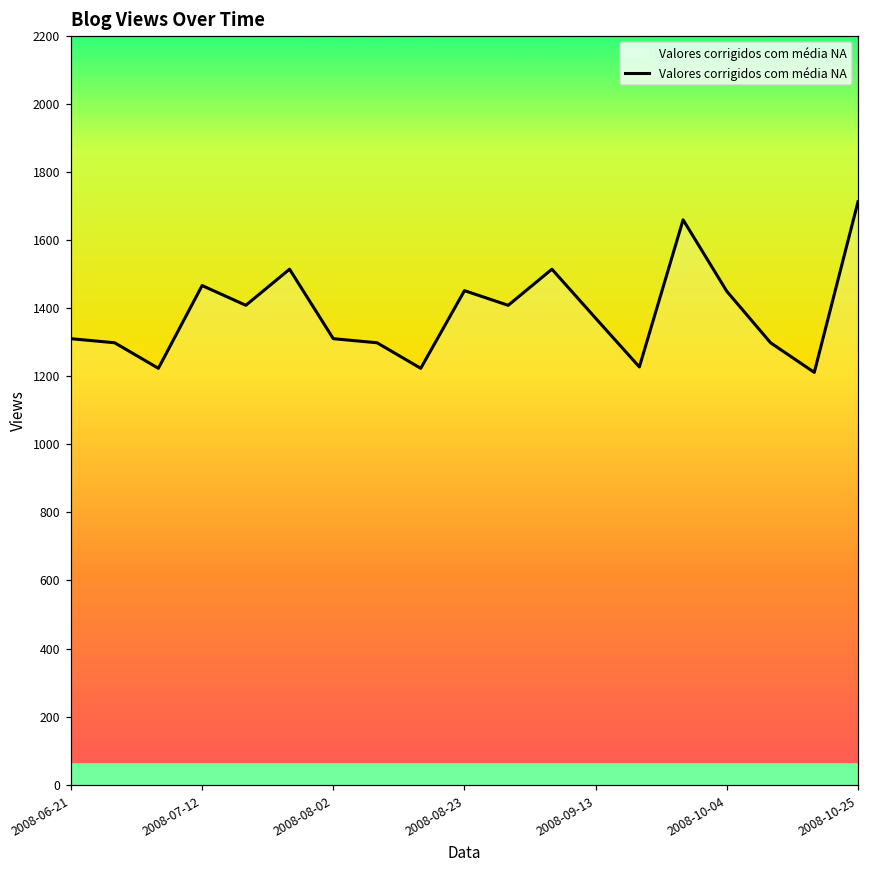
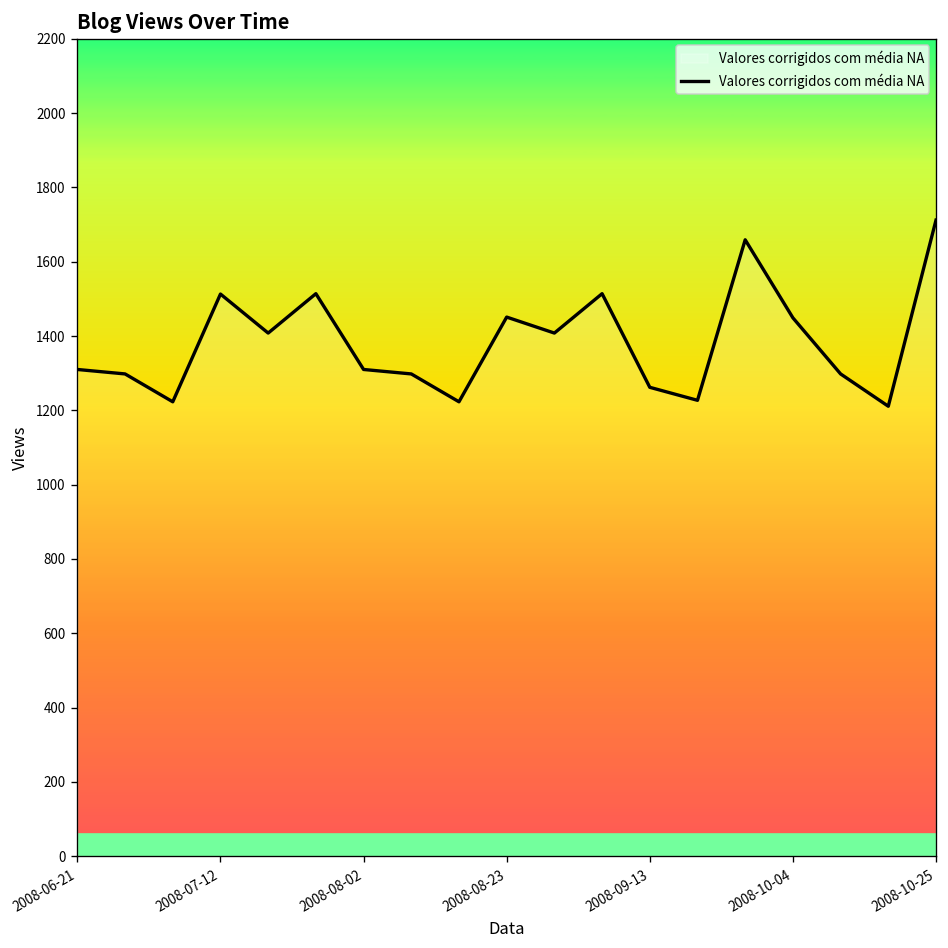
  {
    "2008-06-21": 1310,
-   "2008-07-12": 1470,
+   "2008-07-12": 1510,
    "2008-08-02": 1310,
    "2008-08-23": 1450,
-   "2008-09-13": 1370,
+   "2008-09-13": 1260,
    "2008-10-04": 1450,
    "2008-10-25": 1710
  }
